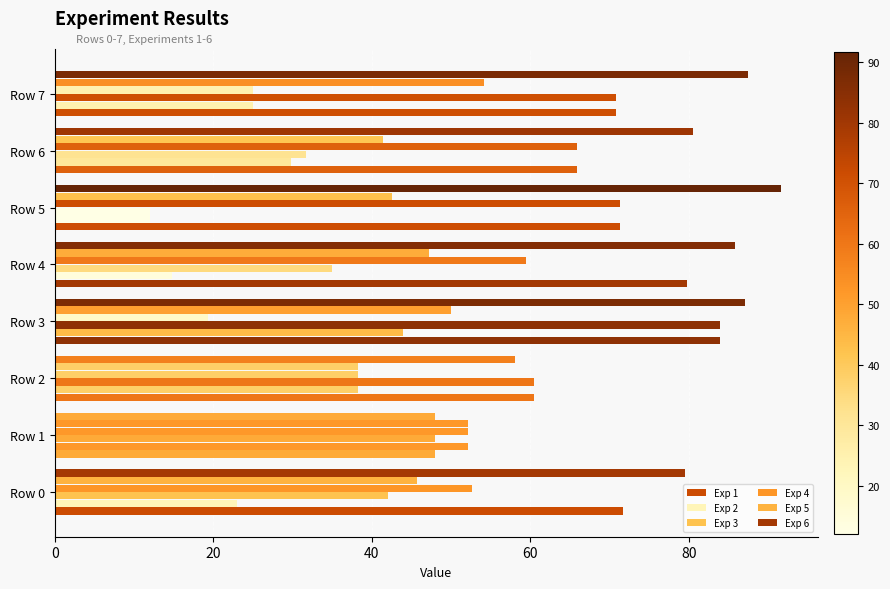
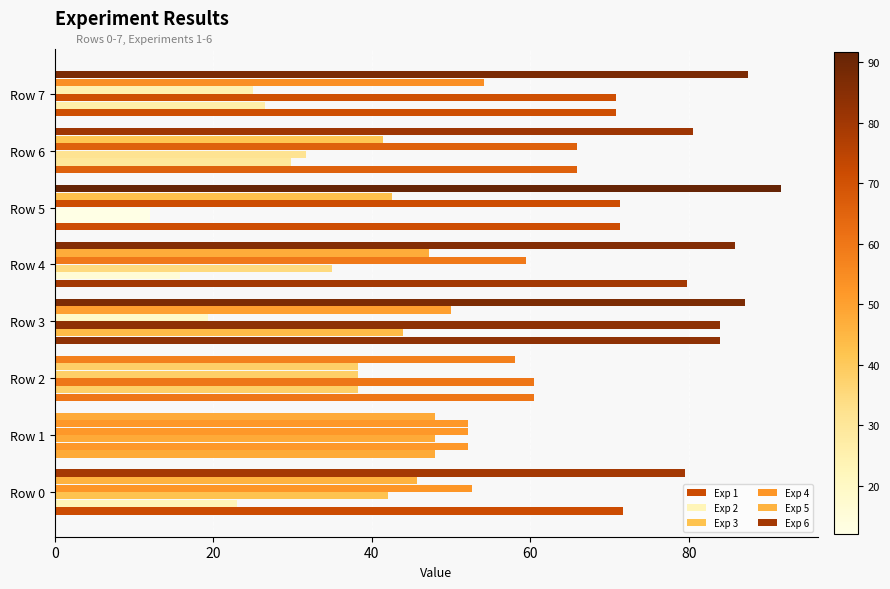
  {
    "Exp 2": {
-     "Row 7": 25,
+     "Row 7": 27,
      "Row 6": 30,
      "Row 5": 12,
-     "Row 4": 15,
+     "Row 4": 16,
      "Row 3": 44,
      "Row 2": 38,
      "Row 1": 52,
      "Row 0": 23
    }
  }
